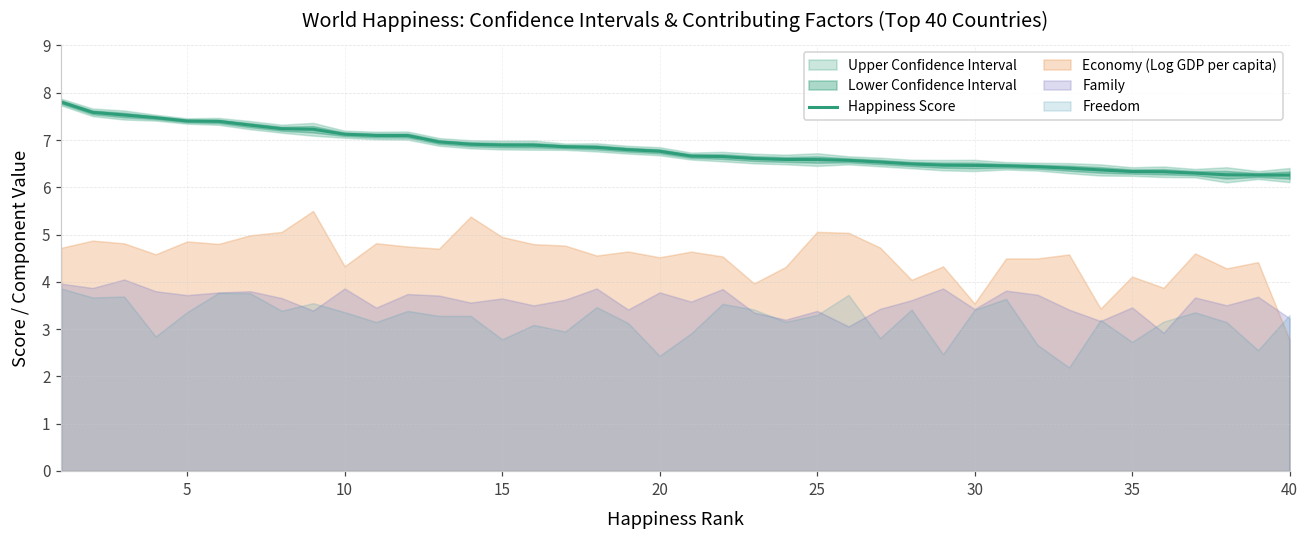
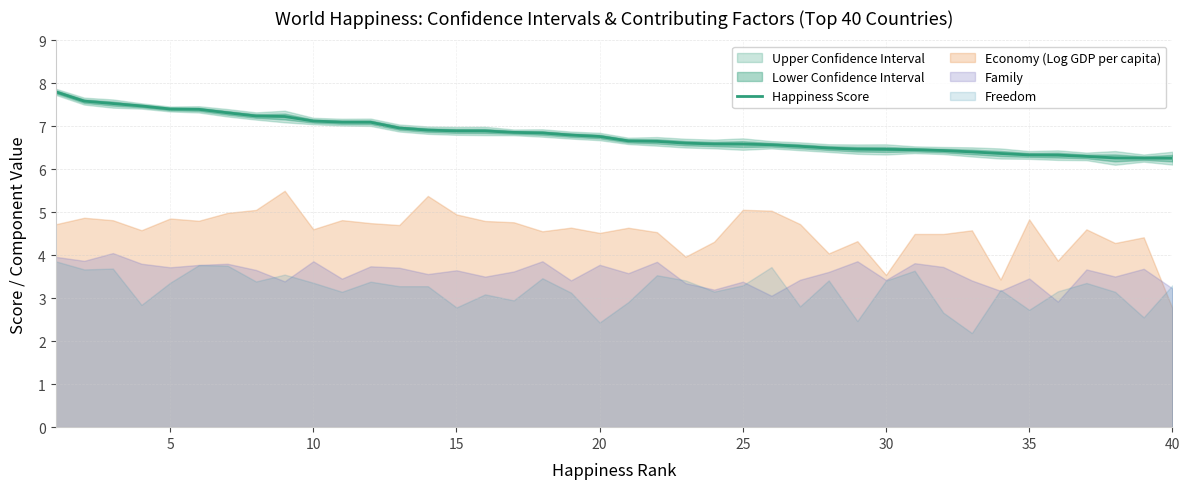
  {
    "Economy (Log GDP per capita)": {
      "5": 4.9,
-     "10": 4.3,
+     "10": 4.6,
      "15": 5.0,
      "20": 4.5,
      "25": 5.1,
      "30": 3.5,
-     "35": 4.1,
+     "35": 4.8,
      "40": 2.8
    }
  }
